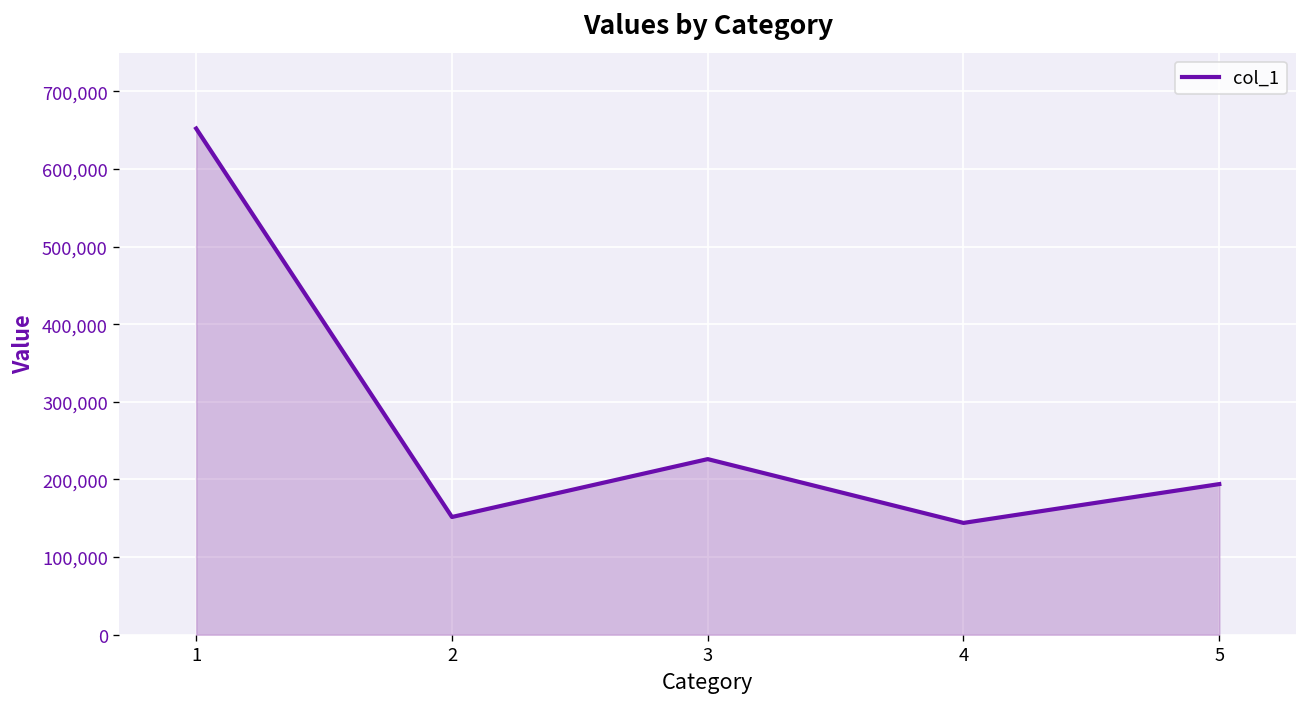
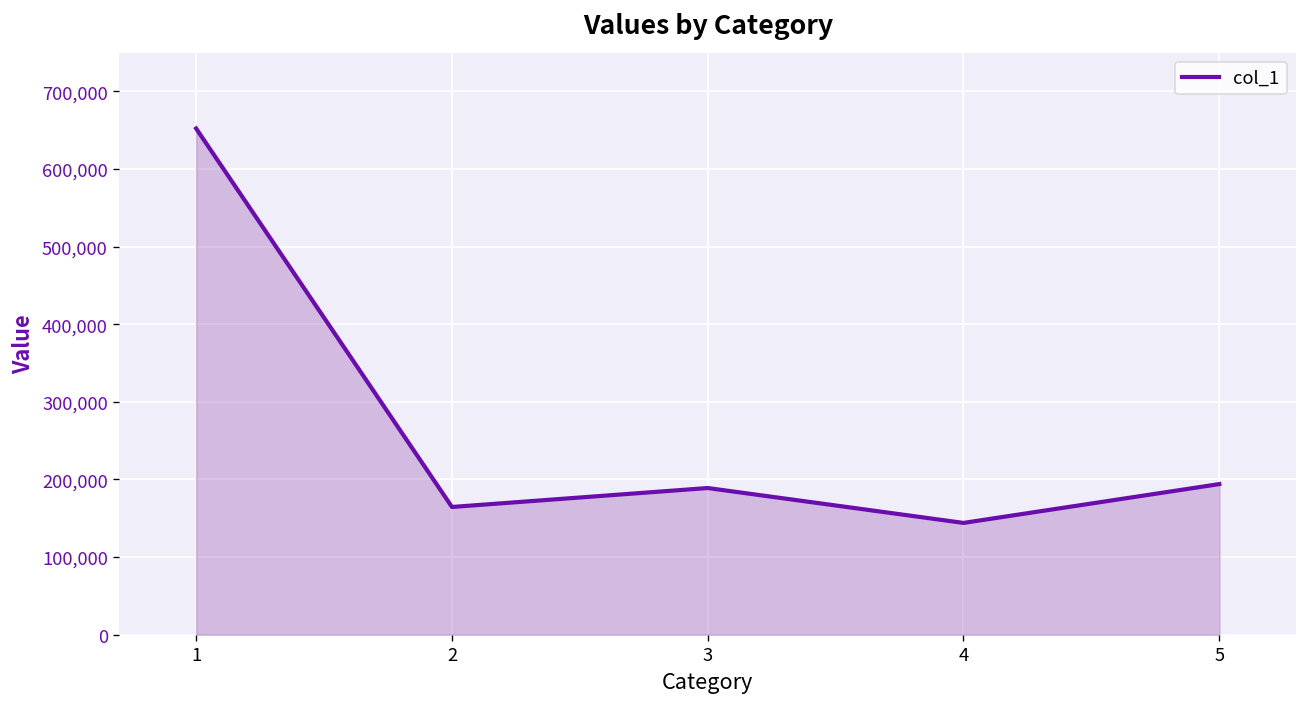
  {
    "1": "650,000",
-   "2": "150,000",
-   "3": "230,000",
+   "2": "160,000",
+   "3": "190,000",
    "4": "140,000",
    "5": "190,000"
  }
